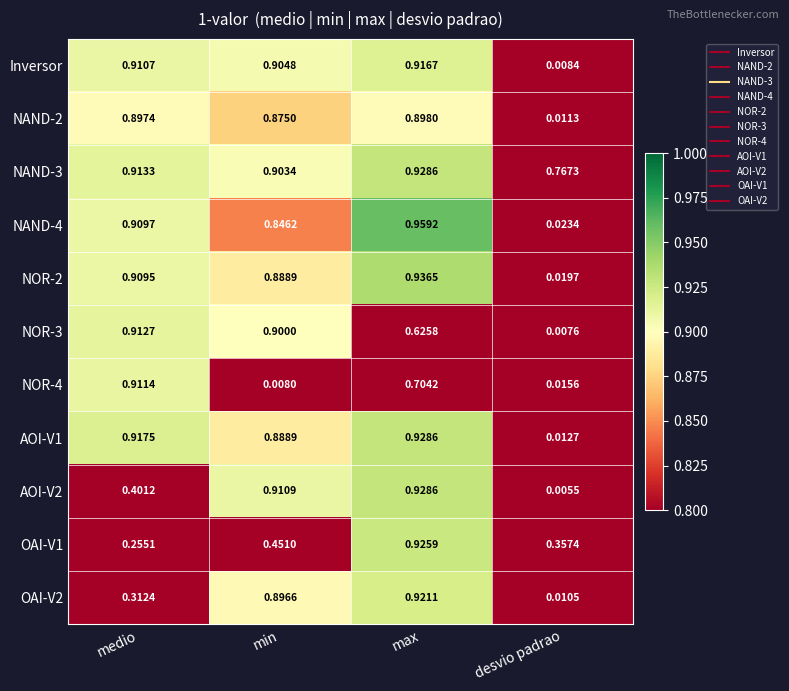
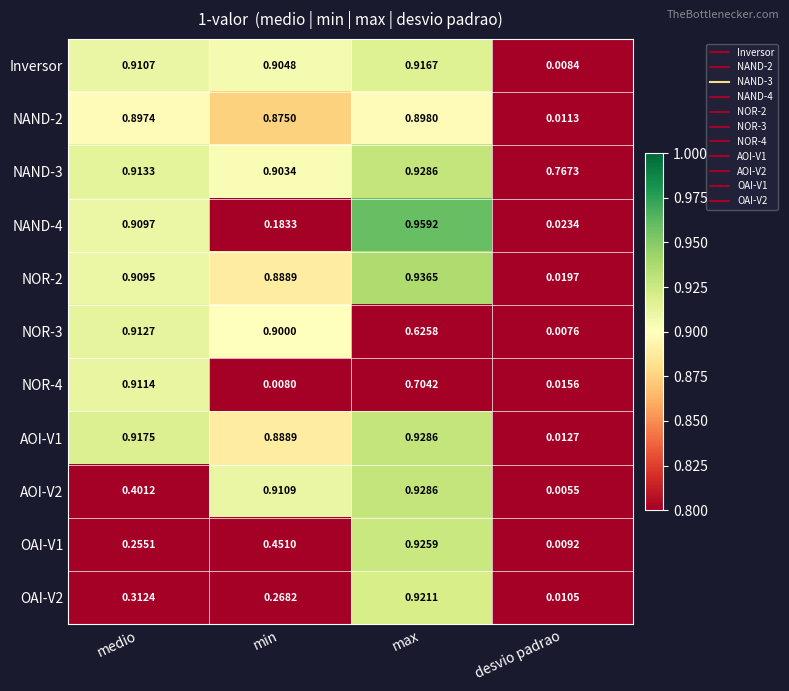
  {
    "Inversor": {
      "medio": 0.9107,
      "min": 0.9048,
      "max": 0.9167,
      "desvio padrao": 0.0084
    },
    "NAND-2": {
      "medio": 0.8974,
      "min": 0.8750,
      "max": 0.8980,
      "desvio padrao": 0.0113
    },
    "NAND-3": {
      "medio": 0.9133,
      "min": 0.9034,
      "max": 0.9286,
      "desvio padrao": 0.7673
    },
    "NAND-4": {
      "medio": 0.9097,
-     "min": 0.8462,
+     "min": 0.1833,
      "max": 0.9592,
      "desvio padrao": 0.0234
    },
    "NOR-2": {
      "medio": 0.9095,
      "min": 0.8889,
      "max": 0.9365,
      "desvio padrao": 0.0197
    },
    "NOR-3": {
      "medio": 0.9127,
      "min": 0.9000,
      "max": 0.6258,
      "desvio padrao": 0.0076
    },
    "NOR-4": {
      "medio": 0.9114,
      "min": 0.0080,
      "max": 0.7042,
      "desvio padrao": 0.0156
    },
    "AOI-V1": {
      "medio": 0.9175,
      "min": 0.8889,
      "max": 0.9286,
      "desvio padrao": 0.0127
    },
    "AOI-V2": {
      "medio": 0.4012,
      "min": 0.9109,
      "max": 0.9286,
      "desvio padrao": 0.0055
    },
    "OAI-V1": {
      "medio": 0.2551,
      "min": 0.4510,
      "max": 0.9259,
-     "desvio padrao": 0.3574
+     "desvio padrao": 0.0092
    },
    "OAI-V2": {
      "medio": 0.3124,
-     "min": 0.8966,
+     "min": 0.2682,
      "max": 0.9211,
      "desvio padrao": 0.0105
    }
  }
